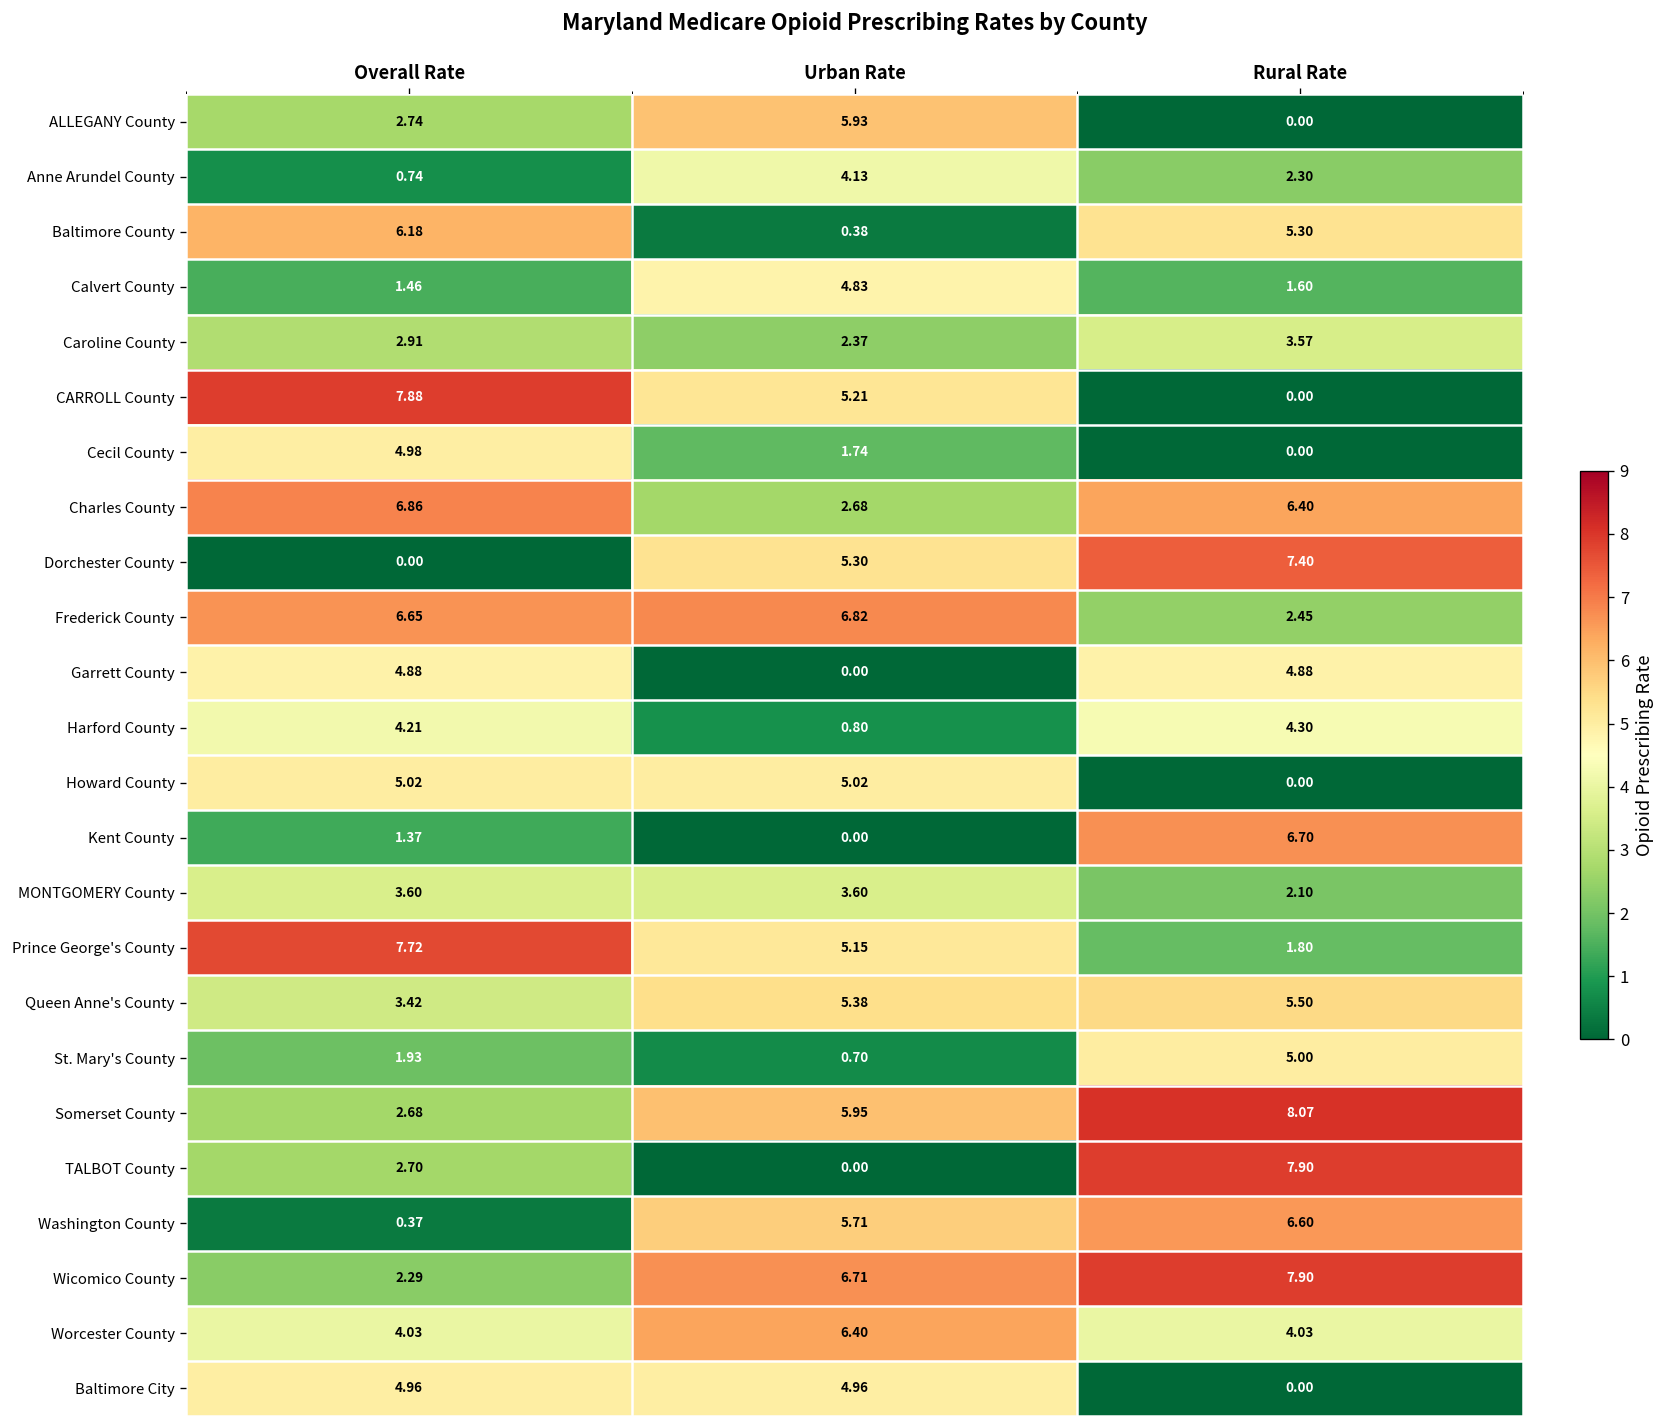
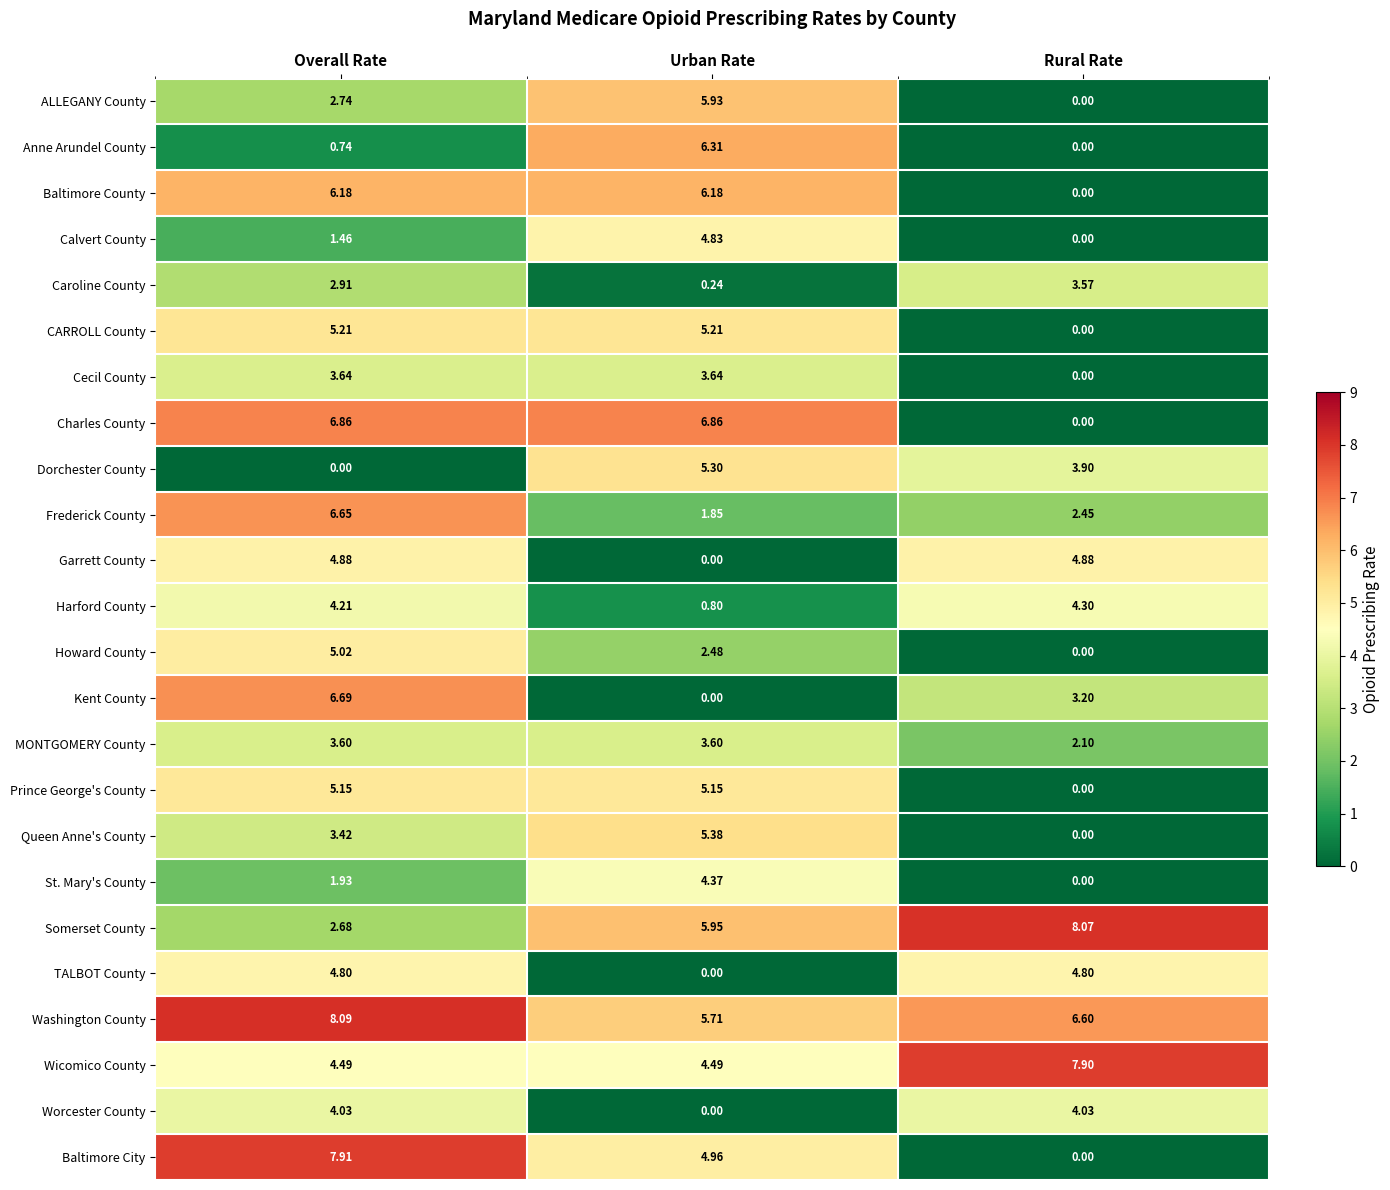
  {
    "ALLEGANY County": {
      "Overall Rate": 2.74,
      "Urban Rate": 5.93,
      "Rural Rate": 0.00
    },
    "Anne Arundel County": {
      "Overall Rate": 0.74,
-     "Urban Rate": 4.13,
-     "Rural Rate": 2.30
+     "Urban Rate": 6.31,
+     "Rural Rate": 0.00
    },
    "Baltimore County": {
      "Overall Rate": 6.18,
-     "Urban Rate": 0.38,
-     "Rural Rate": 5.30
+     "Urban Rate": 6.18,
+     "Rural Rate": 0.00
    },
    "Calvert County": {
      "Overall Rate": 1.46,
      "Urban Rate": 4.83,
-     "Rural Rate": 1.60
+     "Rural Rate": 0.00
    },
    "Caroline County": {
      "Overall Rate": 2.91,
-     "Urban Rate": 2.37,
+     "Urban Rate": 0.24,
      "Rural Rate": 3.57
    },
    "CARROLL County": {
-     "Overall Rate": 7.88,
+     "Overall Rate": 5.21,
      "Urban Rate": 5.21,
      "Rural Rate": 0.00
    },
    "Cecil County": {
-     "Overall Rate": 4.98,
-     "Urban Rate": 1.74,
+     "Overall Rate": 3.64,
+     "Urban Rate": 3.64,
      "Rural Rate": 0.00
    },
    "Charles County": {
      "Overall Rate": 6.86,
-     "Urban Rate": 2.68,
-     "Rural Rate": 6.40
+     "Urban Rate": 6.86,
+     "Rural Rate": 0.00
    },
    "Dorchester County": {
      "Overall Rate": 0.00,
      "Urban Rate": 5.30,
-     "Rural Rate": 7.40
+     "Rural Rate": 3.90
    },
    "Frederick County": {
      "Overall Rate": 6.65,
-     "Urban Rate": 6.82,
+     "Urban Rate": 1.85,
      "Rural Rate": 2.45
    },
    "Garrett County": {
      "Overall Rate": 4.88,
      "Urban Rate": 0.00,
      "Rural Rate": 4.88
    },
    "Harford County": {
      "Overall Rate": 4.21,
      "Urban Rate": 0.80,
      "Rural Rate": 4.30
    },
    "Howard County": {
      "Overall Rate": 5.02,
-     "Urban Rate": 5.02,
+     "Urban Rate": 2.48,
      "Rural Rate": 0.00
    },
    "Kent County": {
-     "Overall Rate": 1.37,
+     "Overall Rate": 6.69,
      "Urban Rate": 0.00,
-     "Rural Rate": 6.70
+     "Rural Rate": 3.20
    },
    "MONTGOMERY County": {
      "Overall Rate": 3.60,
      "Urban Rate": 3.60,
      "Rural Rate": 2.10
    },
    "Prince George's County": {
-     "Overall Rate": 7.72,
+     "Overall Rate": 5.15,
      "Urban Rate": 5.15,
-     "Rural Rate": 1.80
+     "Rural Rate": 0.00
    },
    "Queen Anne's County": {
      "Overall Rate": 3.42,
      "Urban Rate": 5.38,
-     "Rural Rate": 5.50
+     "Rural Rate": 0.00
    },
    "St. Mary's County": {
      "Overall Rate": 1.93,
-     "Urban Rate": 0.70,
-     "Rural Rate": 5.00
+     "Urban Rate": 4.37,
+     "Rural Rate": 0.00
    },
    "Somerset County": {
      "Overall Rate": 2.68,
      "Urban Rate": 5.95,
      "Rural Rate": 8.07
    },
    "TALBOT County": {
-     "Overall Rate": 2.70,
+     "Overall Rate": 4.80,
      "Urban Rate": 0.00,
-     "Rural Rate": 7.90
+     "Rural Rate": 4.80
    },
    "Washington County": {
-     "Overall Rate": 0.37,
+     "Overall Rate": 8.09,
      "Urban Rate": 5.71,
      "Rural Rate": 6.60
    },
    "Wicomico County": {
-     "Overall Rate": 2.29,
-     "Urban Rate": 6.71,
+     "Overall Rate": 4.49,
+     "Urban Rate": 4.49,
      "Rural Rate": 7.90
    },
    "Worcester County": {
      "Overall Rate": 4.03,
-     "Urban Rate": 6.40,
+     "Urban Rate": 0.00,
      "Rural Rate": 4.03
    },
    "Baltimore City": {
-     "Overall Rate": 4.96,
+     "Overall Rate": 7.91,
      "Urban Rate": 4.96,
      "Rural Rate": 0.00
    }
  }
